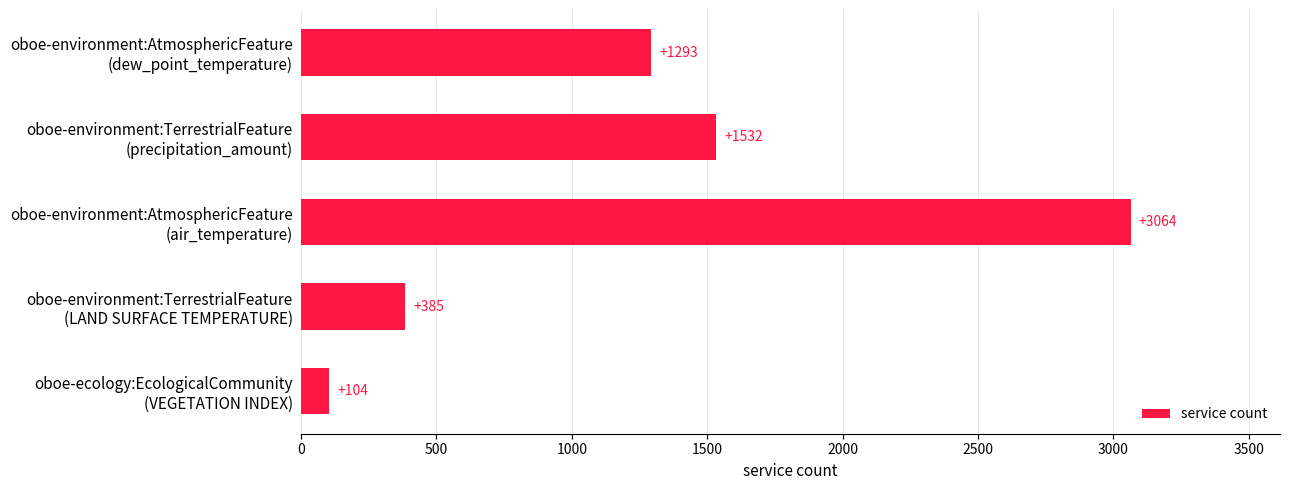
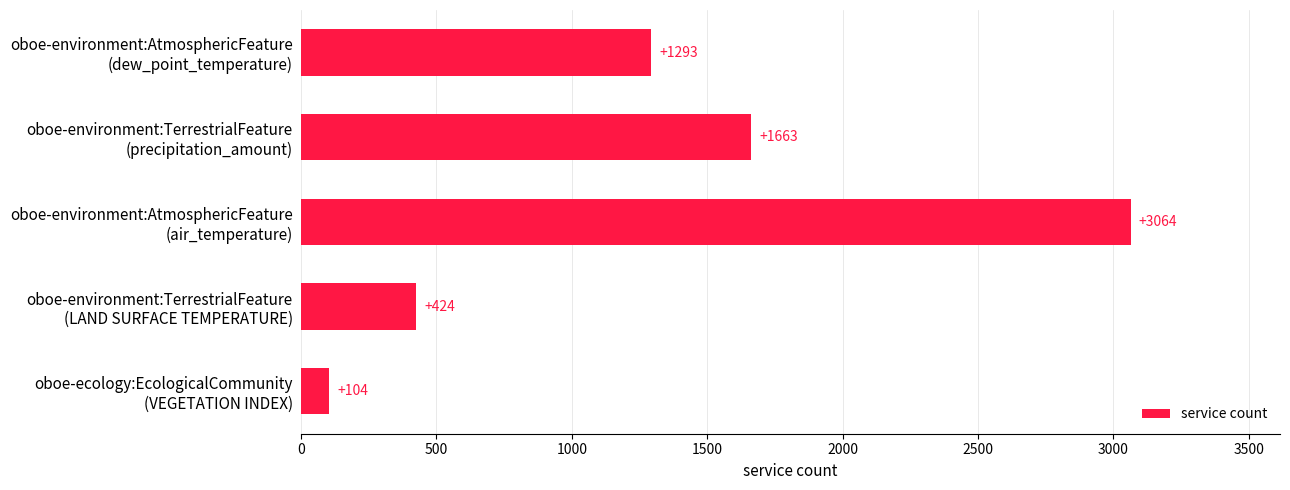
  {
    "oboe-environment:AtmosphericFeature (dew_point_temperature)": "+1293",
-   "oboe-environment:TerrestrialFeature (precipitation_amount)": "+1532",
+   "oboe-environment:TerrestrialFeature (precipitation_amount)": "+1663",
    "oboe-environment:AtmosphericFeature (air_temperature)": "+3064",
-   "oboe-environment:TerrestrialFeature (LAND SURFACE TEMPERATURE)": "+385",
+   "oboe-environment:TerrestrialFeature (LAND SURFACE TEMPERATURE)": "+424",
    "oboe-ecology:EcologicalCommunity (VEGETATION INDEX)": "+104"
  }
